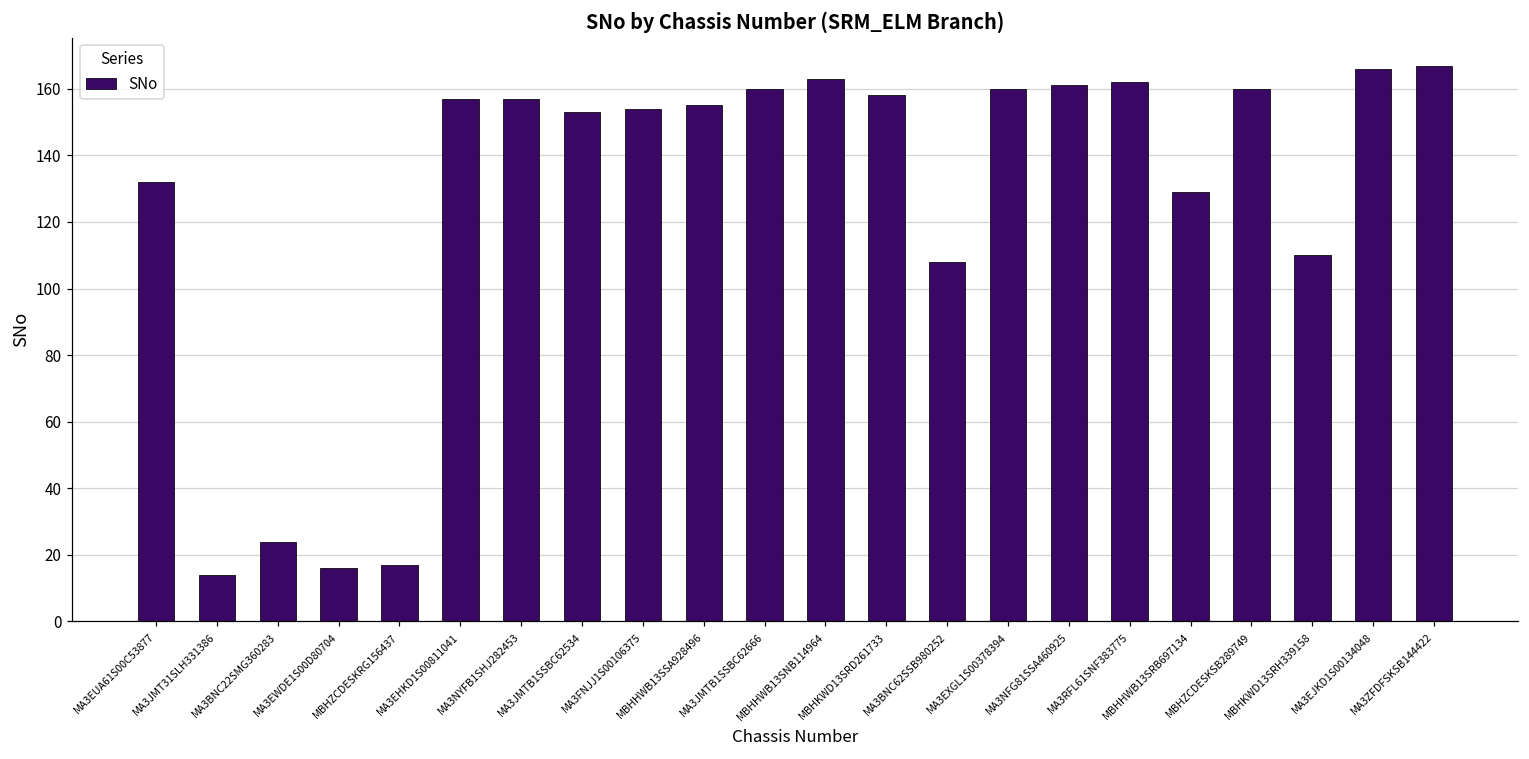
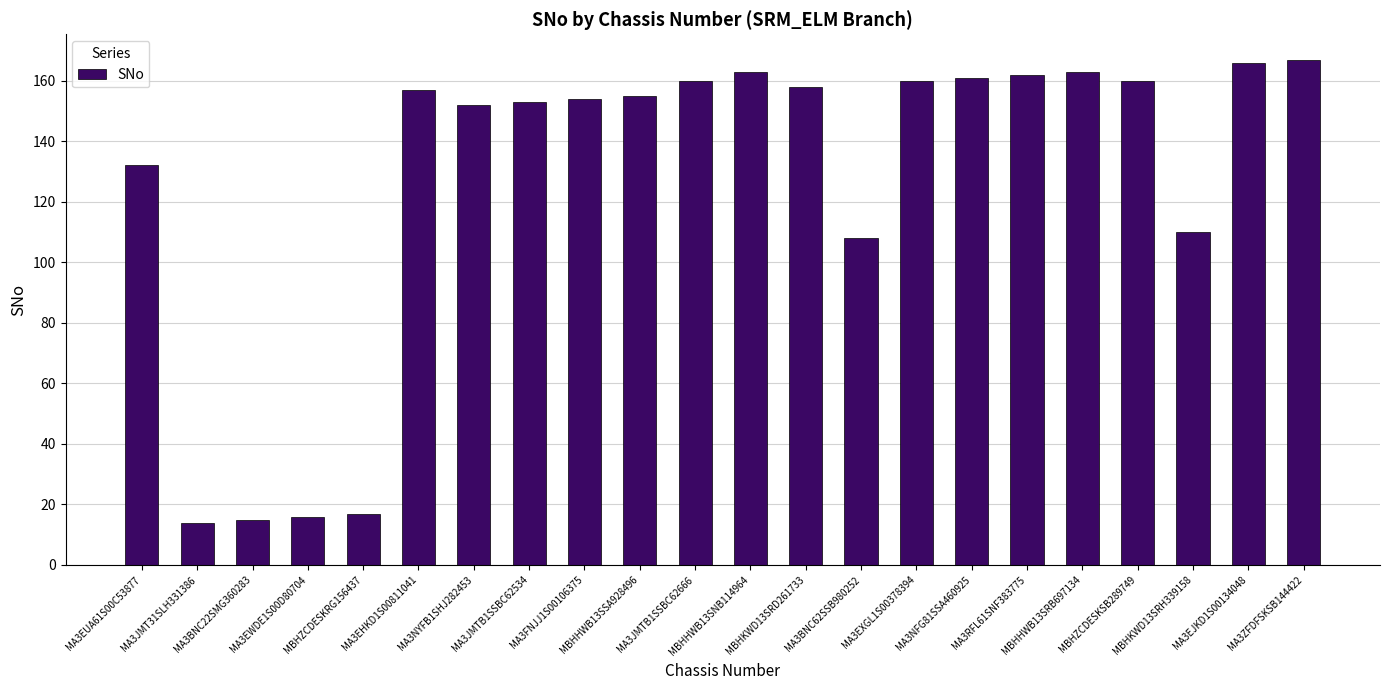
  {
    "MA3EUA61S00C53877": 132,
    "MA3JMT31SLH331386": 14,
-   "MA3BNC22SMG360283": 24,
+   "MA3BNC22SMG360283": 15,
    "MA3EWDE1S00D80704": 16,
    "MBHZCDESKRG156437": 17,
    "MA3EHKD1S00811041": 157,
-   "MA3NYFB1SHJ282453": 157,
+   "MA3NYFB1SHJ282453": 152,
    "MA3JMTB1SSBC62534": 153,
    "MA3FNJJ1S00106375": 154,
    "MBHHWB13SSA928496": 155,
    "MA3JMTB1SSBC62666": 160,
    "MBHHWB13SNB114964": 163,
    "MBHKWD13SRD261733": 158,
    "MA3BNC62SSB980252": 108,
    "MA3EXGL1S00378394": 160,
    "MA3NFG81SSA460925": 161,
    "MA3RFL61SNF383775": 162,
-   "MBHHWB13SRB697134": 129,
+   "MBHHWB13SRB697134": 163,
    "MBHZCDESKSB289749": 160,
    "MBHKWD13SRH339158": 110,
    "MA3EJKD1S00134048": 166,
    "MA3ZFDFSKSB144422": 167
  }
